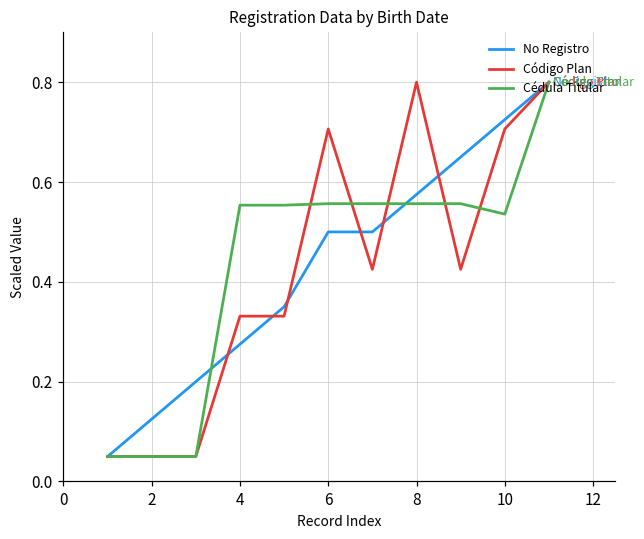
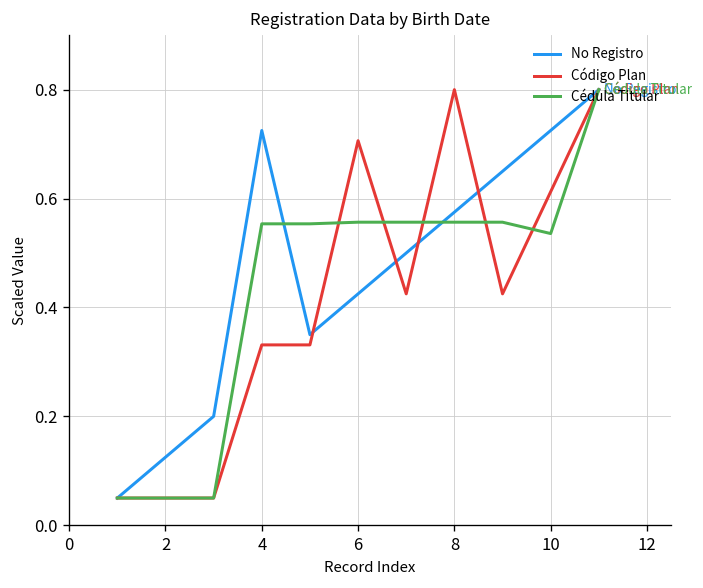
  {
    "No Registro": {
      "2": 0.13,
-     "4": 0.28,
-     "6": 0.50,
+     "4": 0.73,
+     "6": 0.43,
      "8": 0.58,
      "10": 0.73
    },
    "Código Plan": {
      "4": 0.33,
      "6": 0.71,
      "8": 0.80,
-     "10": 0.71
+     "10": 0.61
    },
    "Cédula Titular": {
      "4": 0.55,
      "6": 0.56,
      "8": 0.56,
      "10": 0.54
    }
  }
